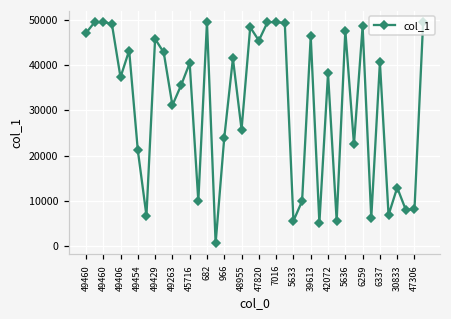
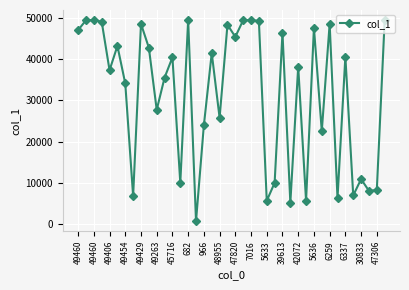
  {
    "49406": 37000,
-   "49454": 21000,
-   "49429": 46000,
-   "49263": 31000,
+   "49454": 34000,
+   "49429": 49000,
+   "49263": 28000,
    "45716": 40000,
    "682": 49000,
    "966": 24000,
    "48955": 26000,
    "47820": 45000,
    "7016": 49000,
    "5633": 6000,
    "39613": 46000,
    "42072": 38000,
    "5636": 48000,
    "6259": 49000,
    "6337": 41000,
-   "30833": 13000,
+   "30833": 11000,
    "47306": 8000
  }
